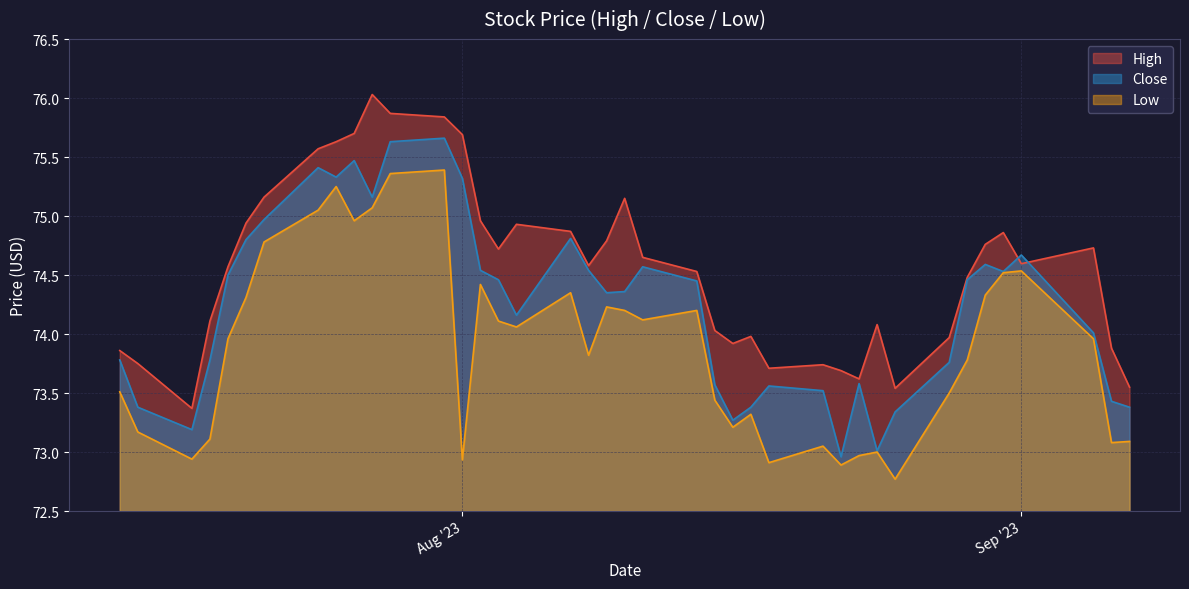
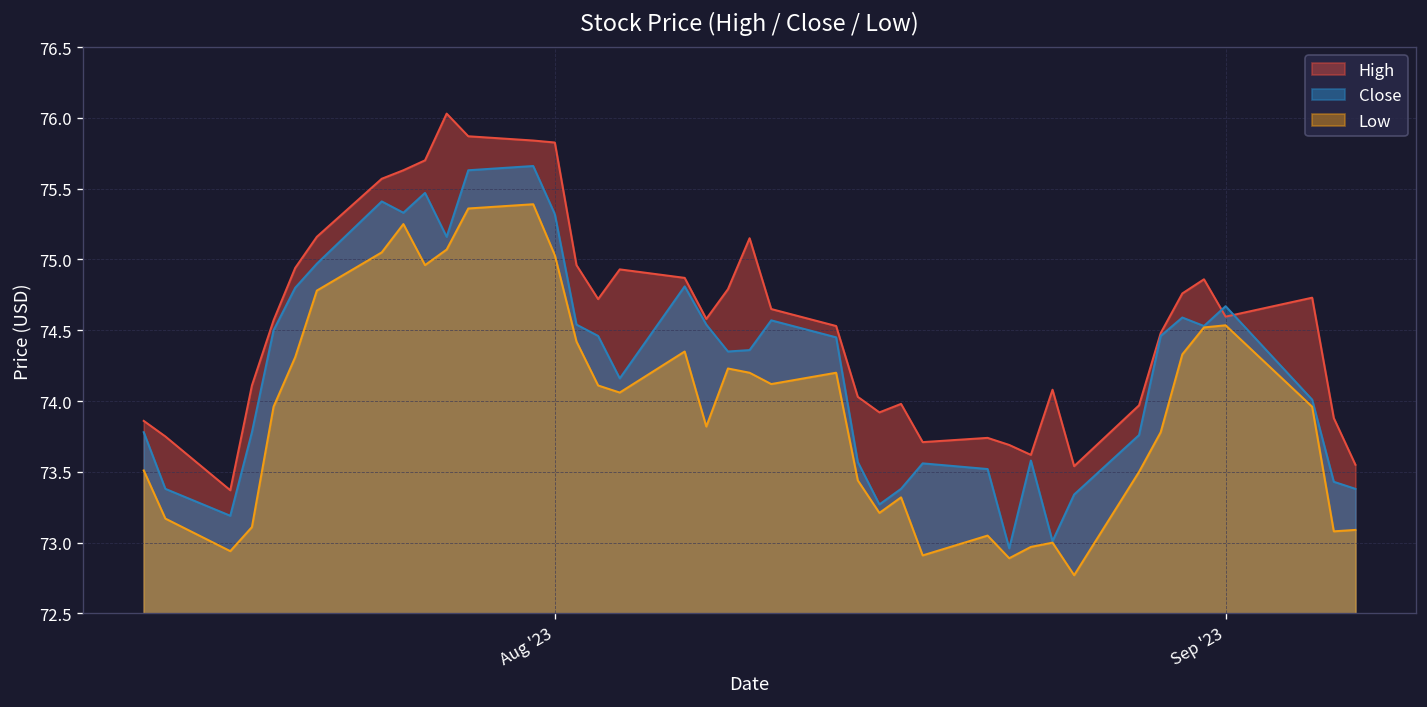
  {
    "High": {
-     "Aug '23": 75.69,
+     "Aug '23": 75.83,
      "Sep '23": 74.60
    },
    "Close": {
      "Aug '23": 75.32,
      "Sep '23": 74.67
    },
    "Low": {
-     "Aug '23": 72.93,
+     "Aug '23": 75.03,
      "Sep '23": 74.54
    }
  }
